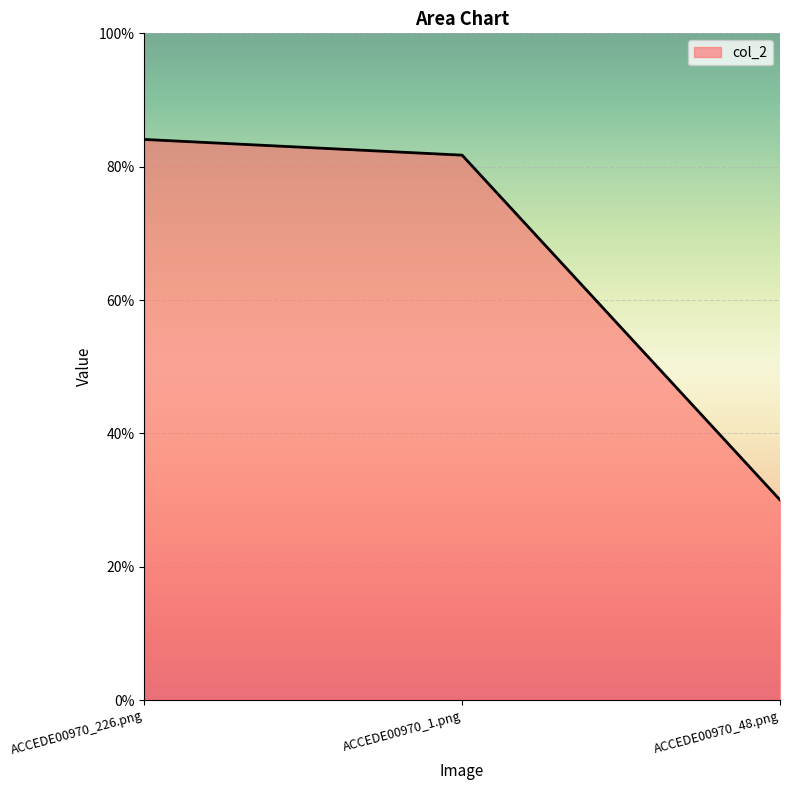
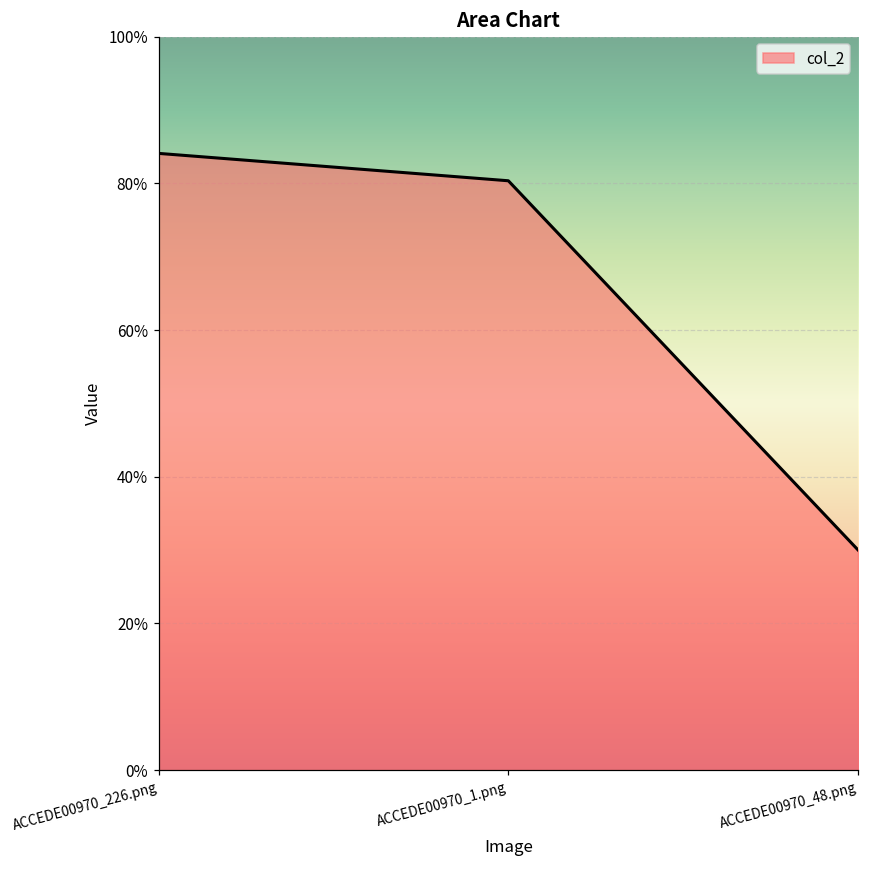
  {
    "ACCEDE00970_226.png": "84%",
-   "ACCEDE00970_1.png": "82%",
+   "ACCEDE00970_1.png": "80%",
    "ACCEDE00970_48.png": "30%"
  }
